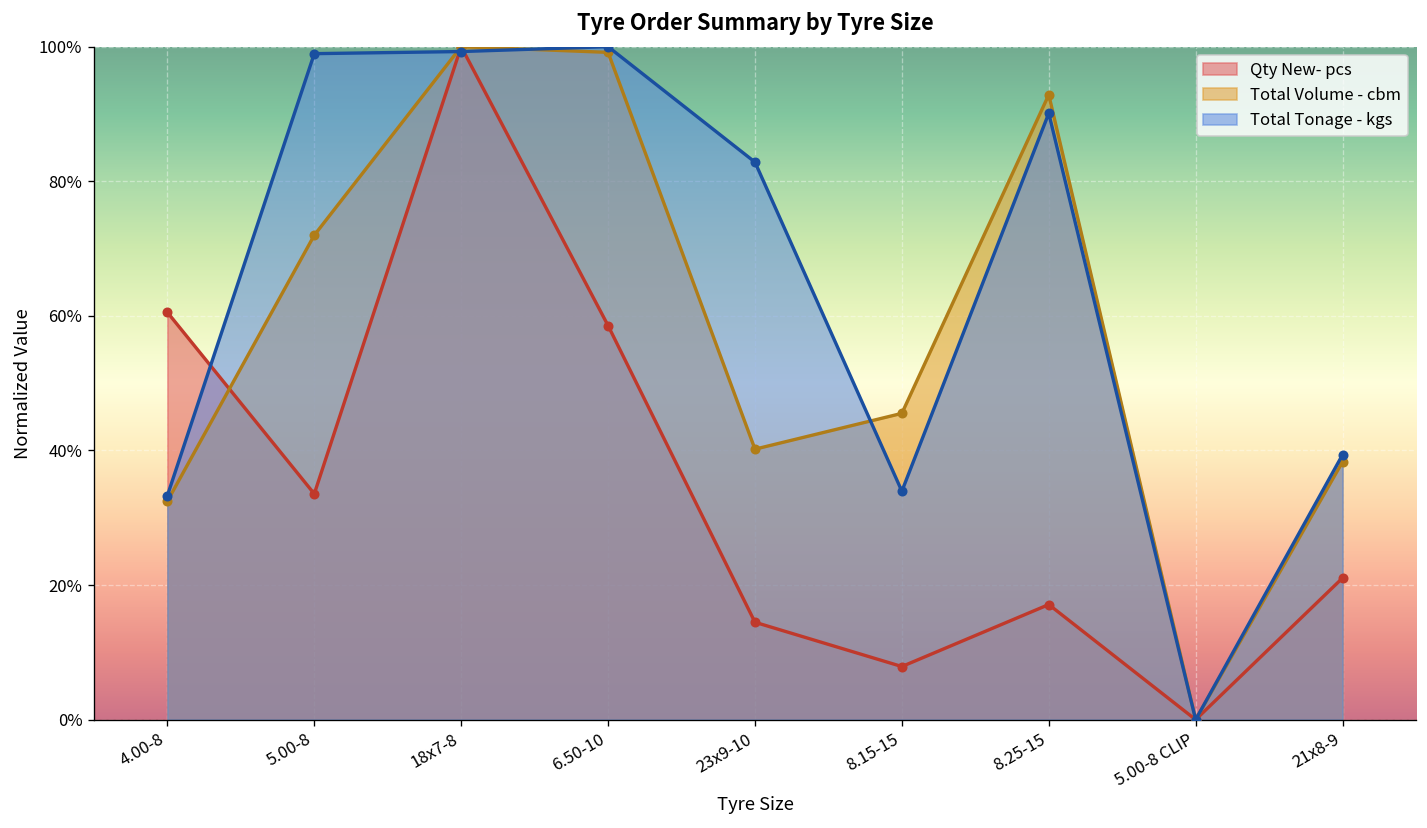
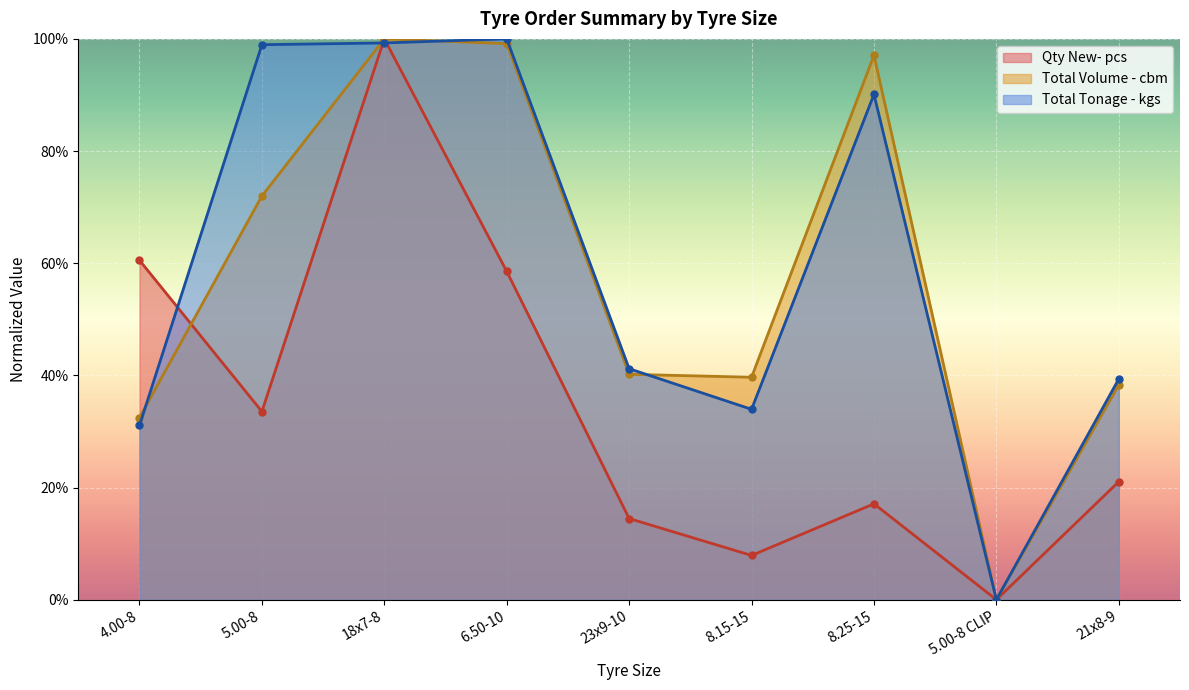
  {
    "Qty New- pcs": {
      "4.00-8": "61%",
      "5.00-8": "34%",
      "6.50-10": "59%",
      "23x9-10": "14%",
      "8.15-15": "8%",
      "8.25-15": "17%",
      "21x8-9": "21%"
    },
    "Total Volume - cbm": {
      "4.00-8": "32%",
      "5.00-8": "72%",
      "6.50-10": "99%",
      "23x9-10": "40%",
-     "8.15-15": "46%",
-     "8.25-15": "93%",
+     "8.15-15": "40%",
+     "8.25-15": "97%",
      "21x8-9": "38%"
    },
    "Total Tonage - kgs": {
-     "4.00-8": "33%",
+     "4.00-8": "31%",
      "5.00-8": "99%",
      "18x7-8": "99%",
      "6.50-10": "100%",
-     "23x9-10": "83%",
+     "23x9-10": "41%",
      "8.15-15": "34%",
      "8.25-15": "90%",
      "21x8-9": "39%"
    }
  }
